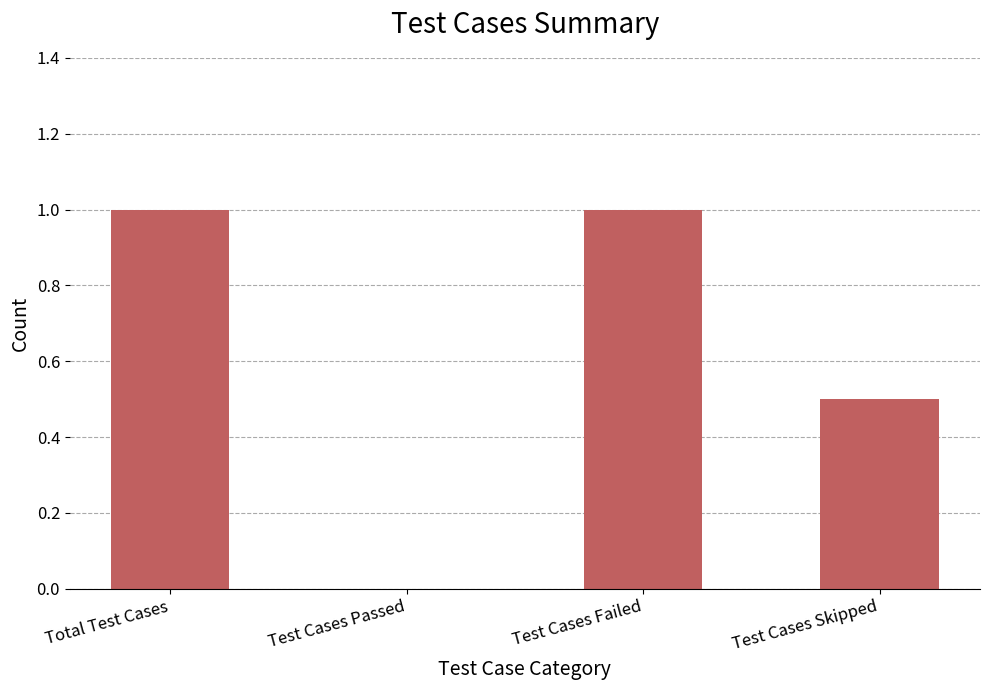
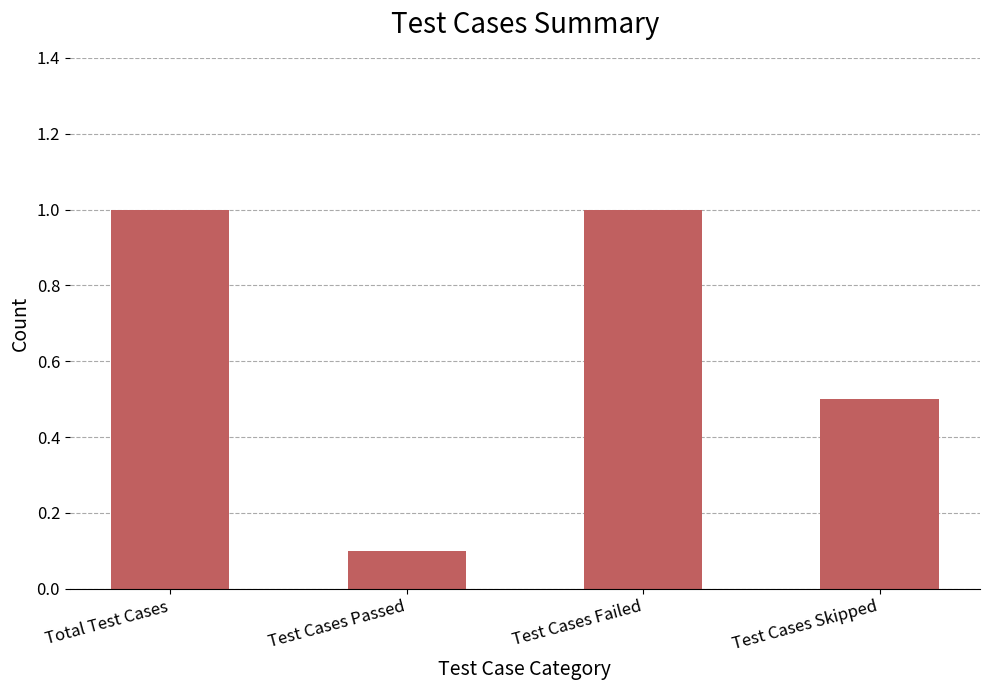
  {
    "Total Test Cases": 1.0,
-   "Test Cases Passed": 0.0,
+   "Test Cases Passed": 0.1,
    "Test Cases Failed": 1.0,
    "Test Cases Skipped": 0.5
  }
